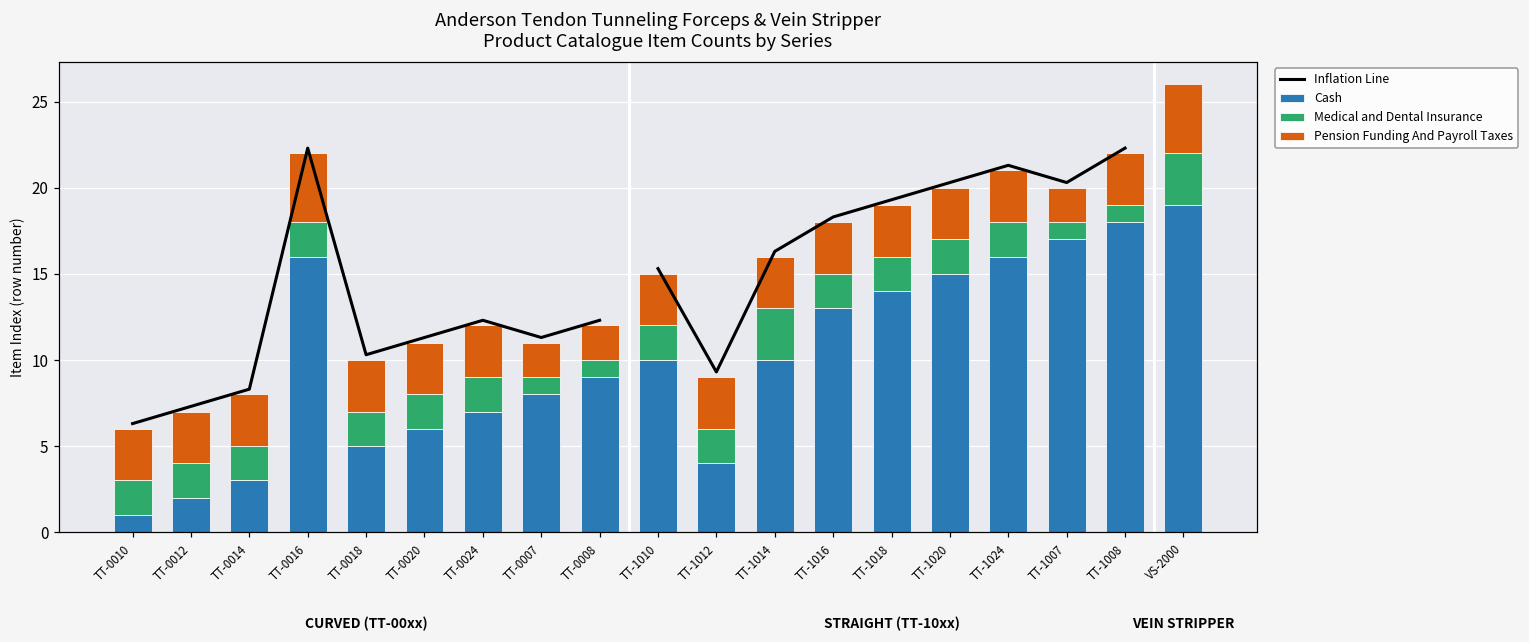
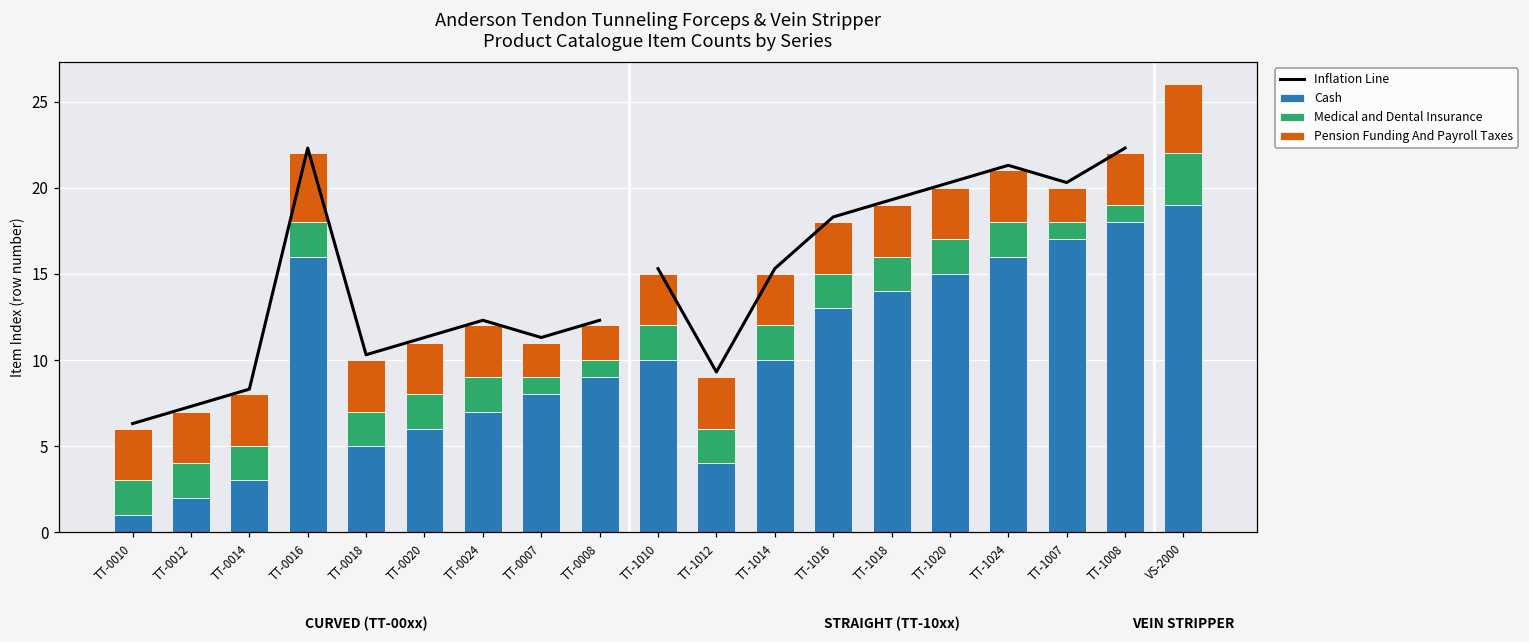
  {
    "Cash": {
      "TT-0010": 1,
      "TT-0012": 2,
      "TT-0014": 3,
      "TT-0016": 16,
      "TT-0018": 5,
      "TT-0020": 6,
      "TT-0024": 7,
      "TT-0007": 8,
      "TT-0008": 9,
      "TT-1010": 10,
      "TT-1012": 4,
      "TT-1014": 10,
      "TT-1016": 13,
      "TT-1018": 14,
      "TT-1020": 15,
      "TT-1024": 16,
      "TT-1007": 17,
      "TT-1008": 18,
      "VS-2000": 19
    },
    "Medical and Dental Insurance": {
      "TT-0010": 2,
      "TT-0012": 2,
      "TT-0014": 2,
      "TT-0016": 2,
      "TT-0018": 2,
      "TT-0020": 2,
      "TT-0024": 2,
      "TT-0007": 1,
      "TT-0008": 1,
      "TT-1010": 2,
      "TT-1012": 2,
-     "TT-1014": 3,
+     "TT-1014": 2,
      "TT-1016": 2,
      "TT-1018": 2,
      "TT-1020": 2,
      "TT-1024": 2,
      "TT-1007": 1,
      "TT-1008": 1,
      "VS-2000": 3
    },
    "Pension Funding And Payroll Taxes": {
      "TT-0010": 3,
      "TT-0012": 3,
      "TT-0014": 3,
      "TT-0016": 4,
      "TT-0018": 3,
      "TT-0020": 3,
      "TT-0024": 3,
      "TT-0007": 2,
      "TT-0008": 2,
      "TT-1010": 3,
      "TT-1012": 3,
      "TT-1014": 3,
      "TT-1016": 3,
      "TT-1018": 3,
      "TT-1020": 3,
      "TT-1024": 3,
      "TT-1007": 2,
      "TT-1008": 3,
      "VS-2000": 4
    }
  }
